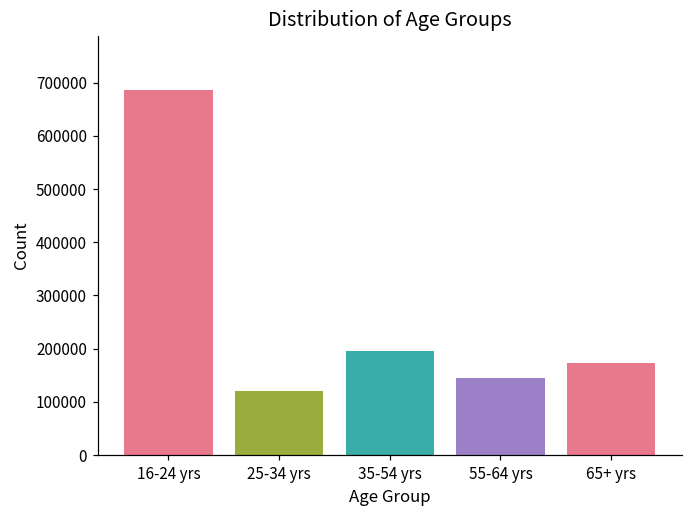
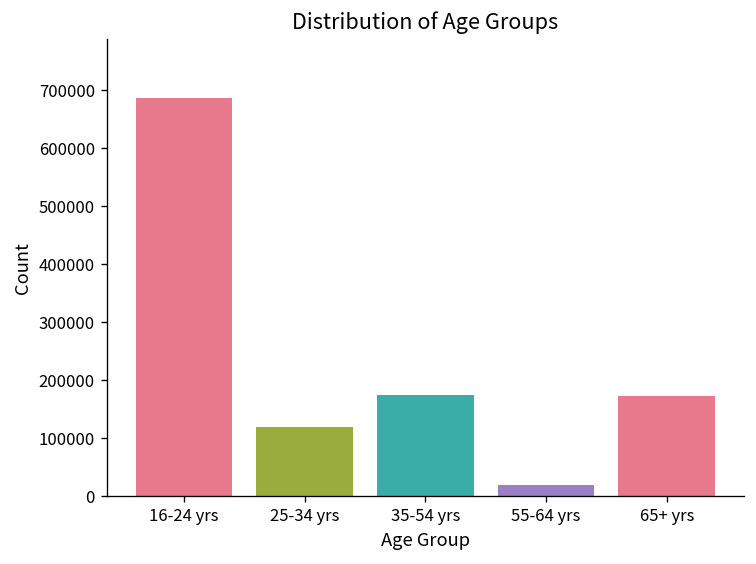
  {
    "16-24 yrs": 690000,
    "25-34 yrs": 120000,
-   "35-54 yrs": 200000,
-   "55-64 yrs": 150000,
+   "35-54 yrs": 170000,
+   "55-64 yrs": 20000,
    "65+ yrs": 170000
  }
